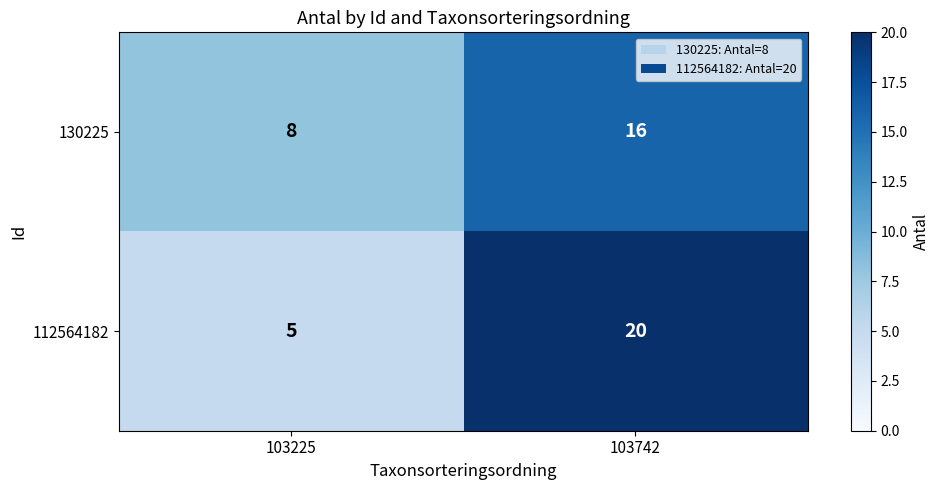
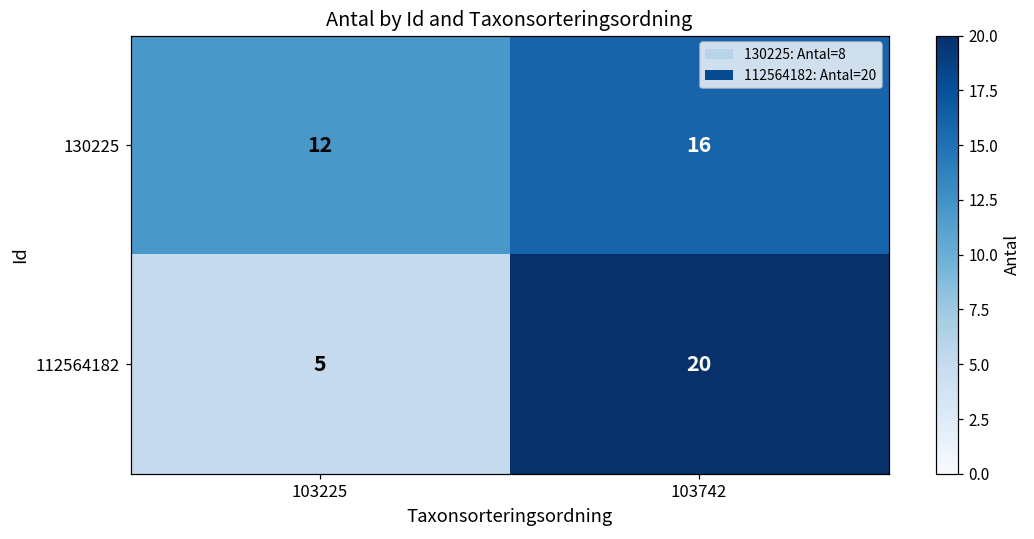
  {
    "130225": {
-     "103225": 8,
+     "103225": 12,
      "103742": 16
    },
    "112564182": {
      "103225": 5,
      "103742": 20
    }
  }
